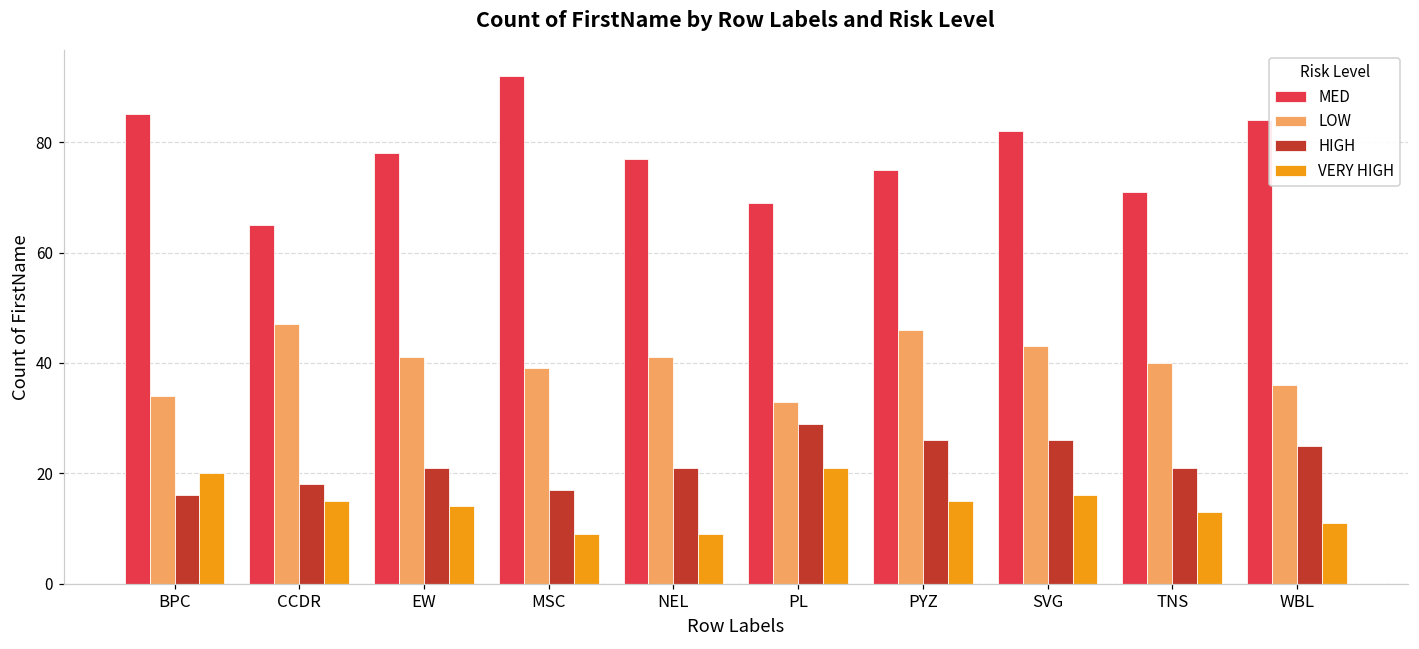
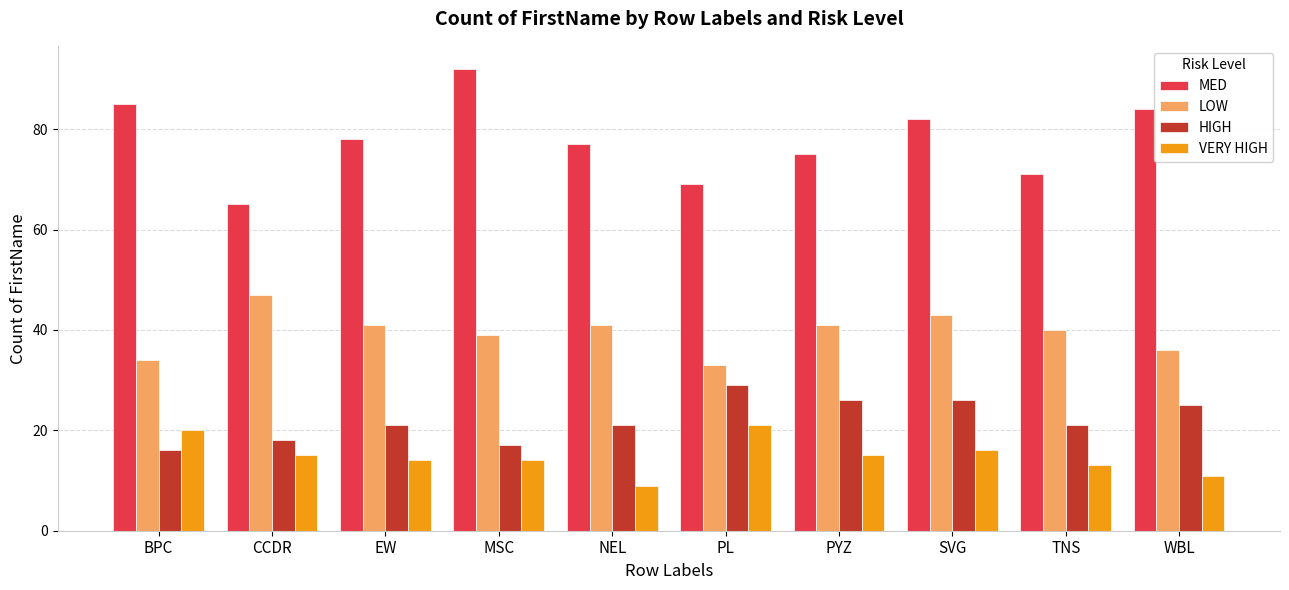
  {
    "LOW": {
      "BPC": 34,
      "CCDR": 47,
      "EW": 41,
      "MSC": 39,
      "NEL": 41,
      "PL": 33,
-     "PYZ": 46,
+     "PYZ": 41,
      "SVG": 43,
      "TNS": 40,
      "WBL": 36
    },
    "VERY HIGH": {
      "BPC": 20,
      "CCDR": 15,
      "EW": 14,
-     "MSC": 9,
+     "MSC": 14,
      "NEL": 9,
      "PL": 21,
      "PYZ": 15,
      "SVG": 16,
      "TNS": 13,
      "WBL": 11
    }
  }
